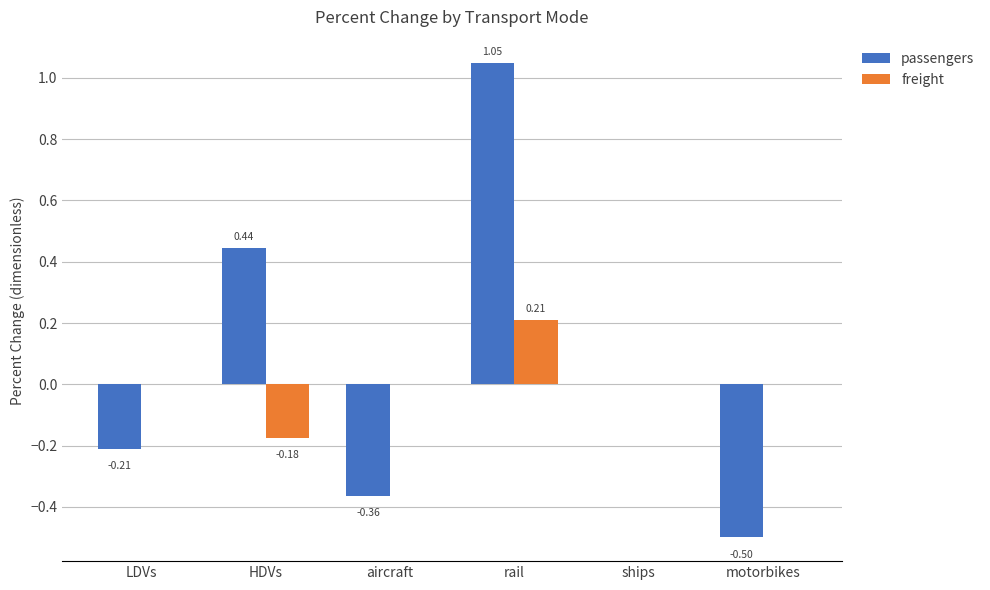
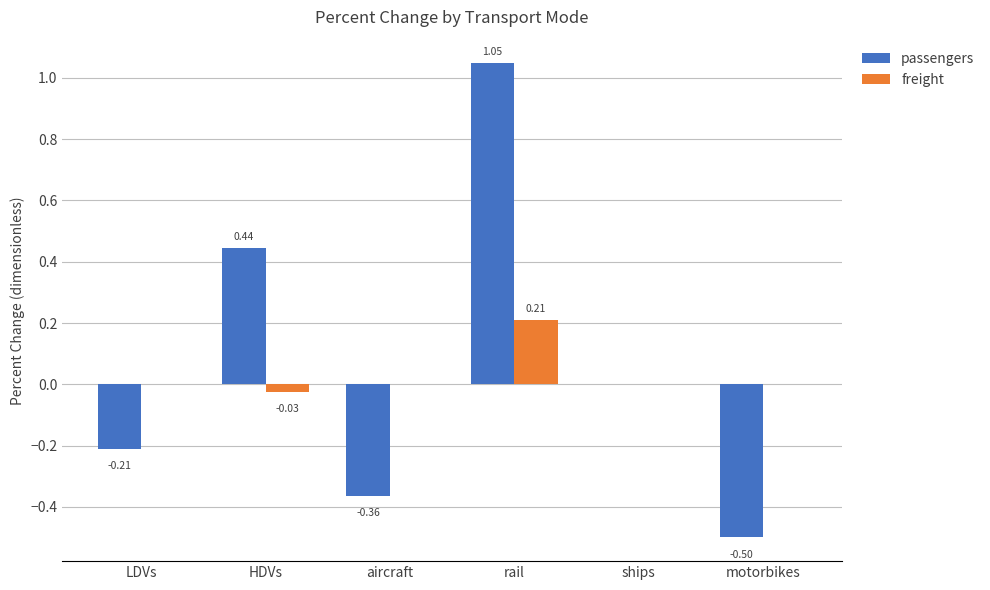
  {
    "passengers": {
      "LDVs": -0.21,
      "HDVs": 0.44,
      "aircraft": -0.36,
      "rail": 1.05,
      "motorbikes": -0.50
    },
    "freight": {
-     "HDVs": -0.18,
+     "HDVs": -0.03,
      "rail": 0.21
    }
  }
